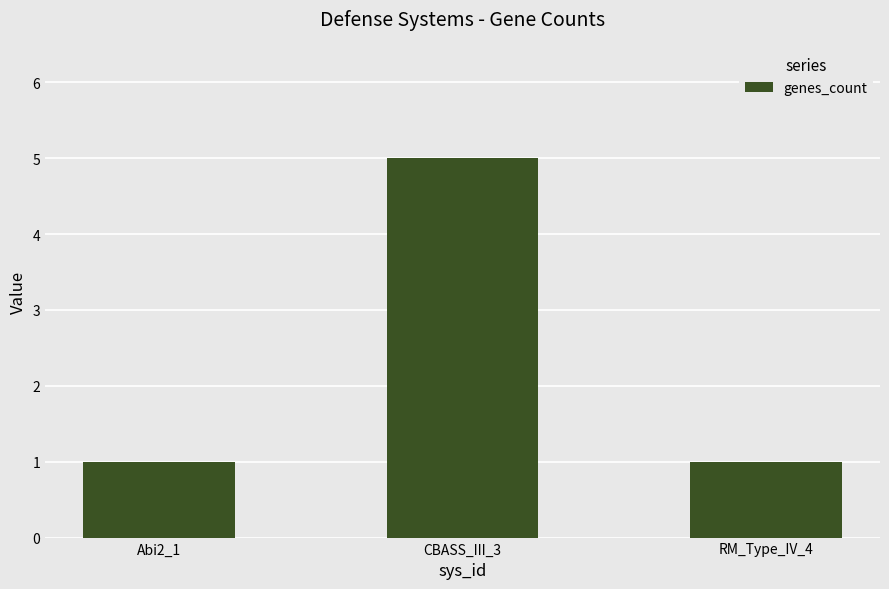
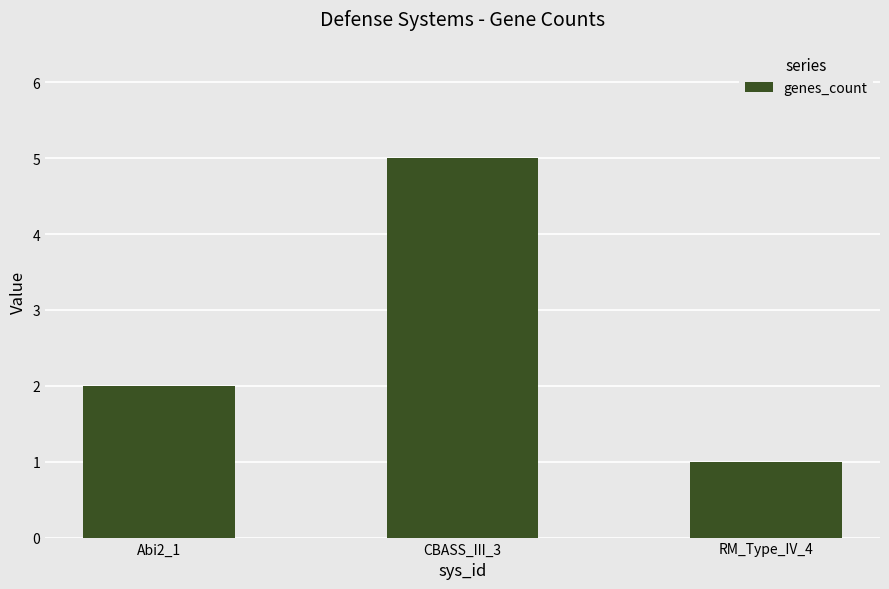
  {
-   "Abi2_1": 1,
+   "Abi2_1": 2,
    "CBASS_III_3": 5,
    "RM_Type_IV_4": 1
  }
